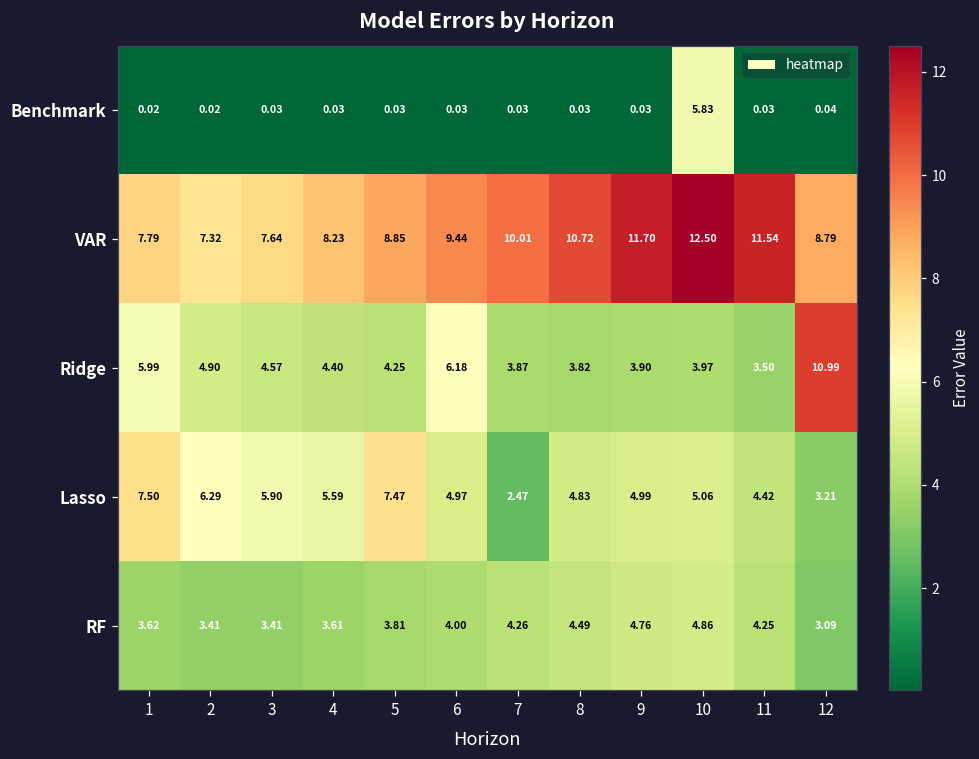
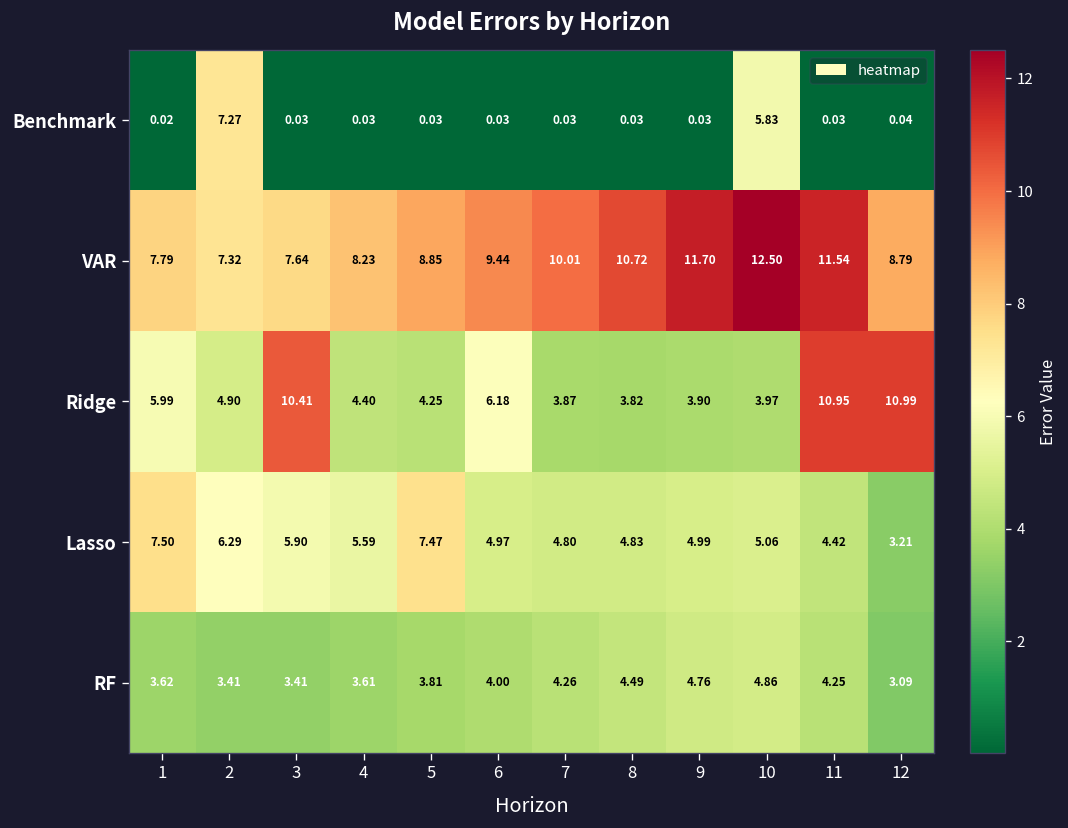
  {
    "Benchmark": {
      "1": 0.02,
-     "2": 0.02,
+     "2": 7.27,
      "3": 0.03,
      "4": 0.03,
      "5": 0.03,
      "6": 0.03,
      "7": 0.03,
      "8": 0.03,
      "9": 0.03,
      "10": 5.83,
      "11": 0.03,
      "12": 0.04
    },
    "VAR": {
      "1": 7.79,
      "2": 7.32,
      "3": 7.64,
      "4": 8.23,
      "5": 8.85,
      "6": 9.44,
      "7": 10.01,
      "8": 10.72,
      "9": 11.70,
      "10": 12.50,
      "11": 11.54,
      "12": 8.79
    },
    "Ridge": {
      "1": 5.99,
      "2": 4.90,
-     "3": 4.57,
+     "3": 10.41,
      "4": 4.40,
      "5": 4.25,
      "6": 6.18,
      "7": 3.87,
      "8": 3.82,
      "9": 3.90,
      "10": 3.97,
-     "11": 3.50,
+     "11": 10.95,
      "12": 10.99
    },
    "Lasso": {
      "1": 7.50,
      "2": 6.29,
      "3": 5.90,
      "4": 5.59,
      "5": 7.47,
      "6": 4.97,
-     "7": 2.47,
+     "7": 4.80,
      "8": 4.83,
      "9": 4.99,
      "10": 5.06,
      "11": 4.42,
      "12": 3.21
    },
    "RF": {
      "1": 3.62,
      "2": 3.41,
      "3": 3.41,
      "4": 3.61,
      "5": 3.81,
      "6": 4.00,
      "7": 4.26,
      "8": 4.49,
      "9": 4.76,
      "10": 4.86,
      "11": 4.25,
      "12": 3.09
    }
  }
